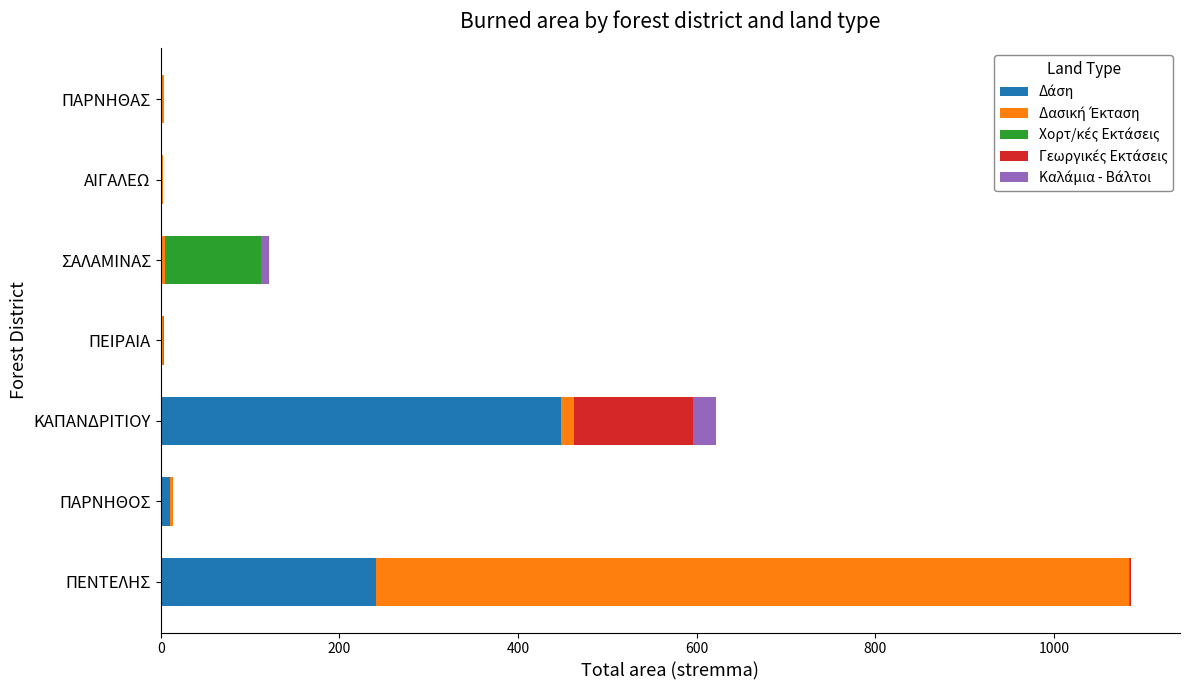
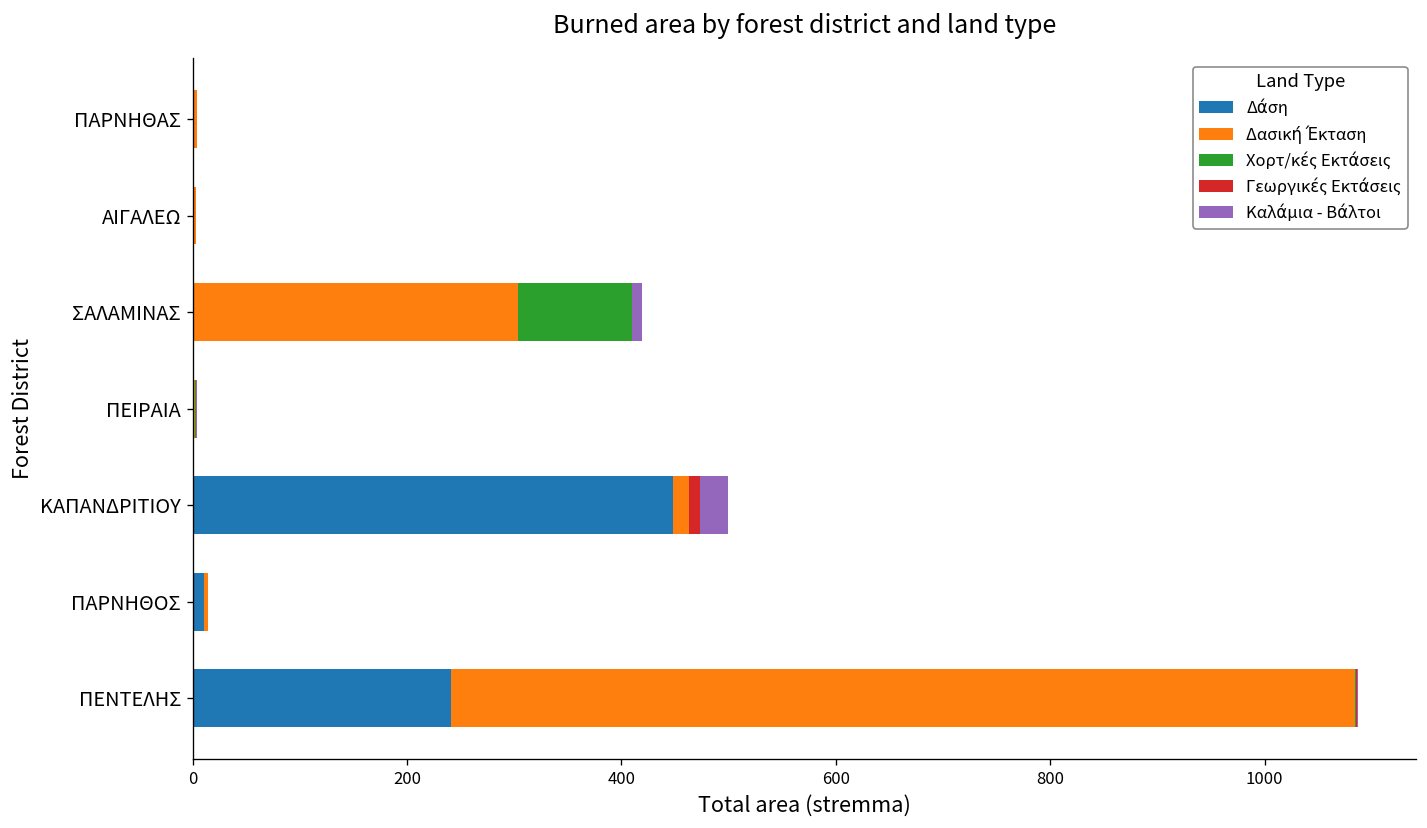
  {
    "Δάση": {
      "ΑΙΓΑΛΕΩ": 0,
      "ΣΑΛΑΜΙΝΑΣ": 0,
      "ΠΕΙΡΑΙΑ": 0,
      "ΚΑΠΑΝΔΡΙΤΙΟΥ": 450,
      "ΠΑΡΝΗΘΟΣ": 10,
      "ΠΕΝΤΕΛΗΣ": 240
    },
    "Δασική Έκταση": {
      "ΠΑΡΝΗΘΑΣ": 0,
      "ΑΙΓΑΛΕΩ": 0,
-     "ΣΑΛΑΜΙΝΑΣ": 10,
+     "ΣΑΛΑΜΙΝΑΣ": 300,
      "ΚΑΠΑΝΔΡΙΤΙΟΥ": 20,
      "ΠΑΡΝΗΘΟΣ": 0,
      "ΠΕΝΤΕΛΗΣ": 840
    },
    "Χορτ/κές Εκτάσεις": {
      "ΠΑΡΝΗΘΑΣ": 0,
      "ΑΙΓΑΛΕΩ": 0,
      "ΣΑΛΑΜΙΝΑΣ": 110,
      "ΚΑΠΑΝΔΡΙΤΙΟΥ": 0,
      "ΠΑΡΝΗΘΟΣ": 0
    },
    "Γεωργικές Εκτάσεις": {
      "ΠΑΡΝΗΘΑΣ": 0,
      "ΑΙΓΑΛΕΩ": 0,
      "ΣΑΛΑΜΙΝΑΣ": 0,
      "ΠΕΙΡΑΙΑ": 0,
-     "ΚΑΠΑΝΔΡΙΤΙΟΥ": 130,
+     "ΚΑΠΑΝΔΡΙΤΙΟΥ": 10,
      "ΠΑΡΝΗΘΟΣ": 0
    },
    "Καλάμια - Βάλτοι": {
      "ΠΑΡΝΗΘΑΣ": 0,
      "ΑΙΓΑΛΕΩ": 0,
      "ΣΑΛΑΜΙΝΑΣ": 10,
      "ΚΑΠΑΝΔΡΙΤΙΟΥ": 30,
      "ΠΑΡΝΗΘΟΣ": 0
    }
  }
